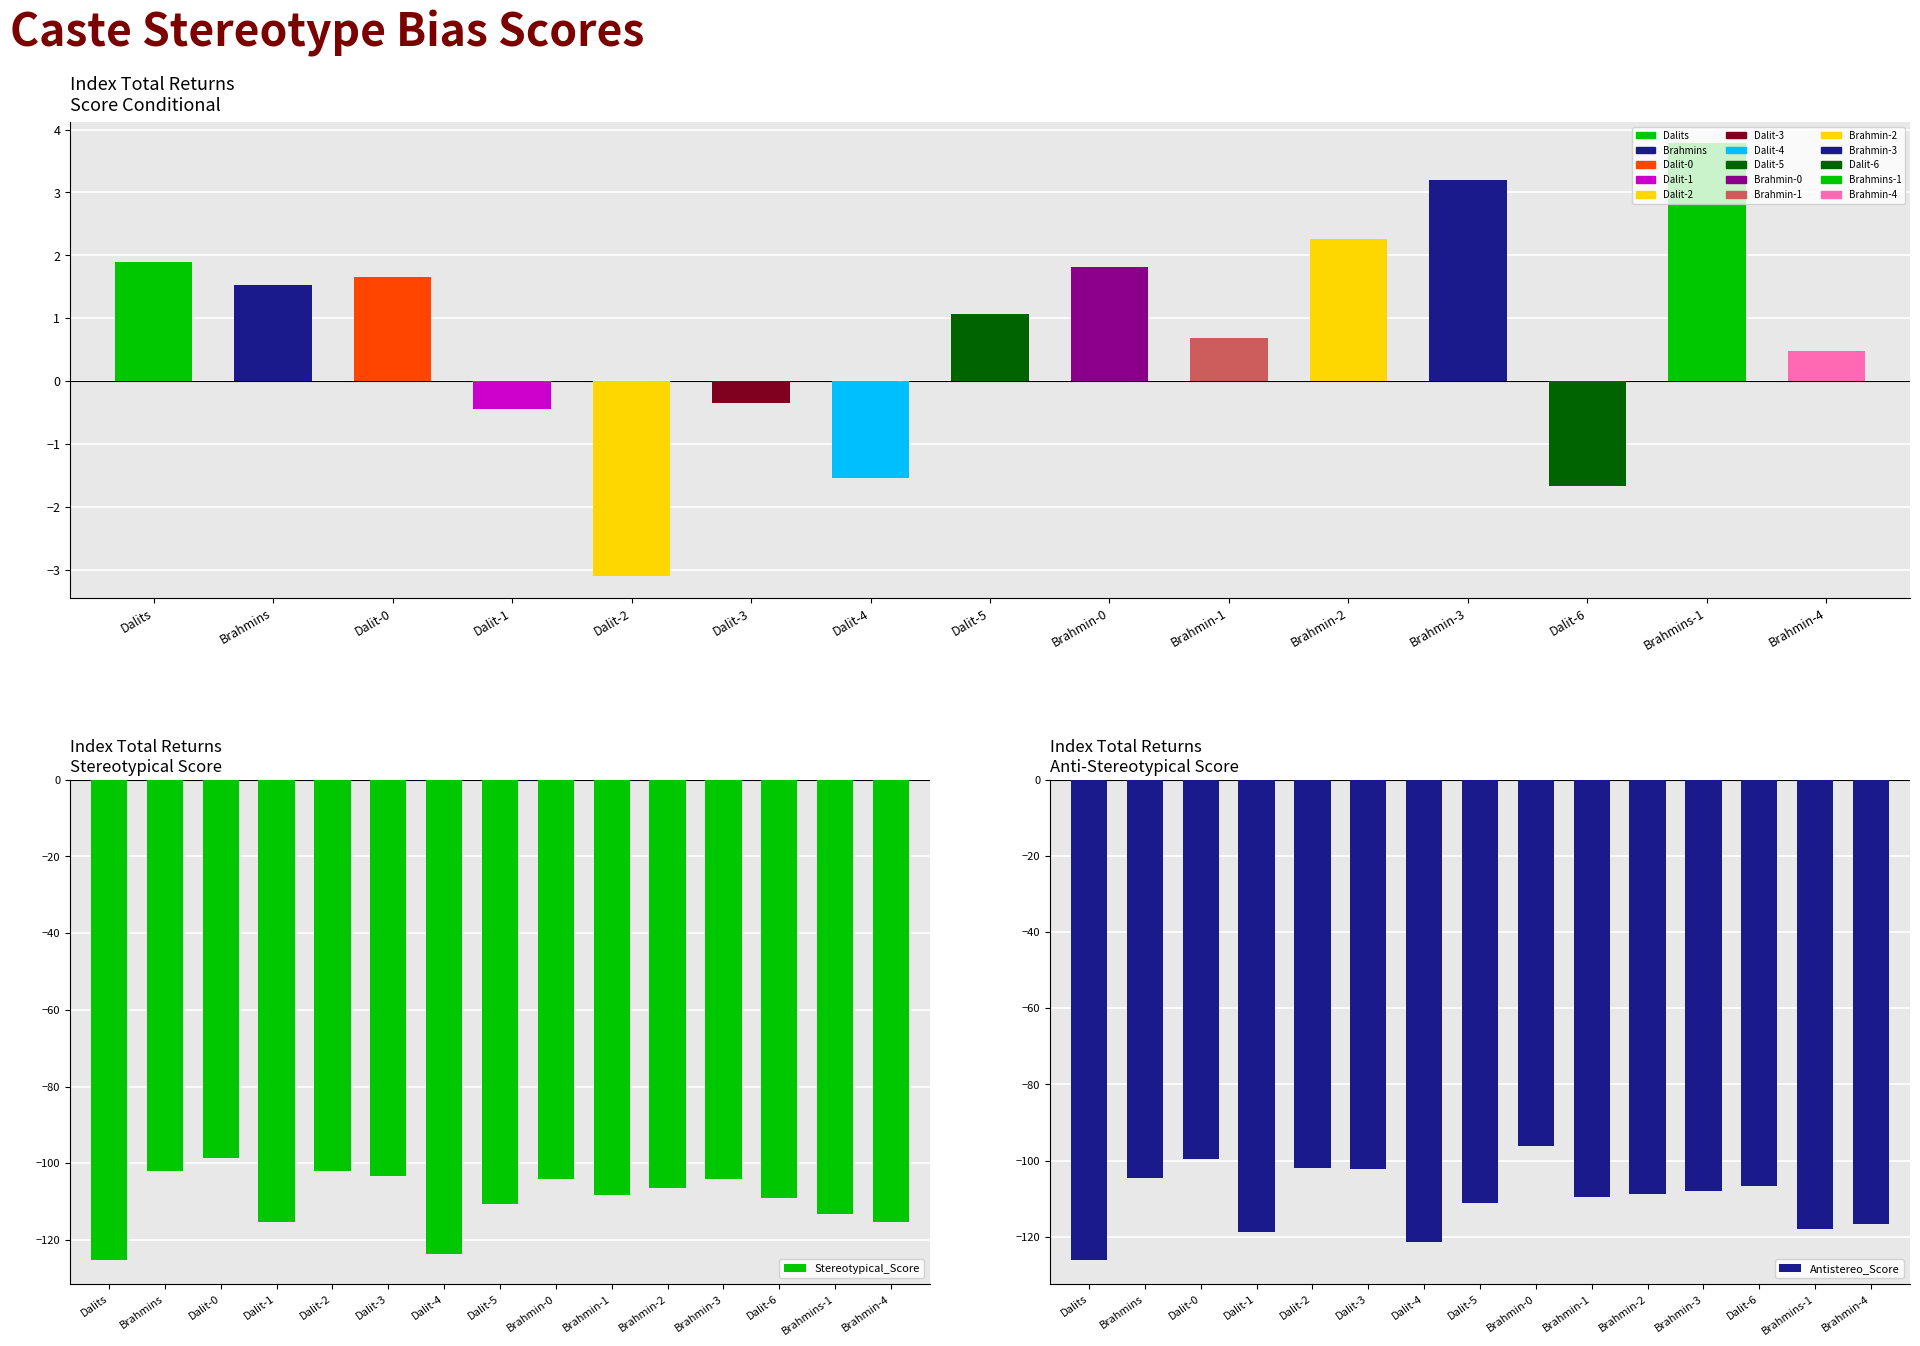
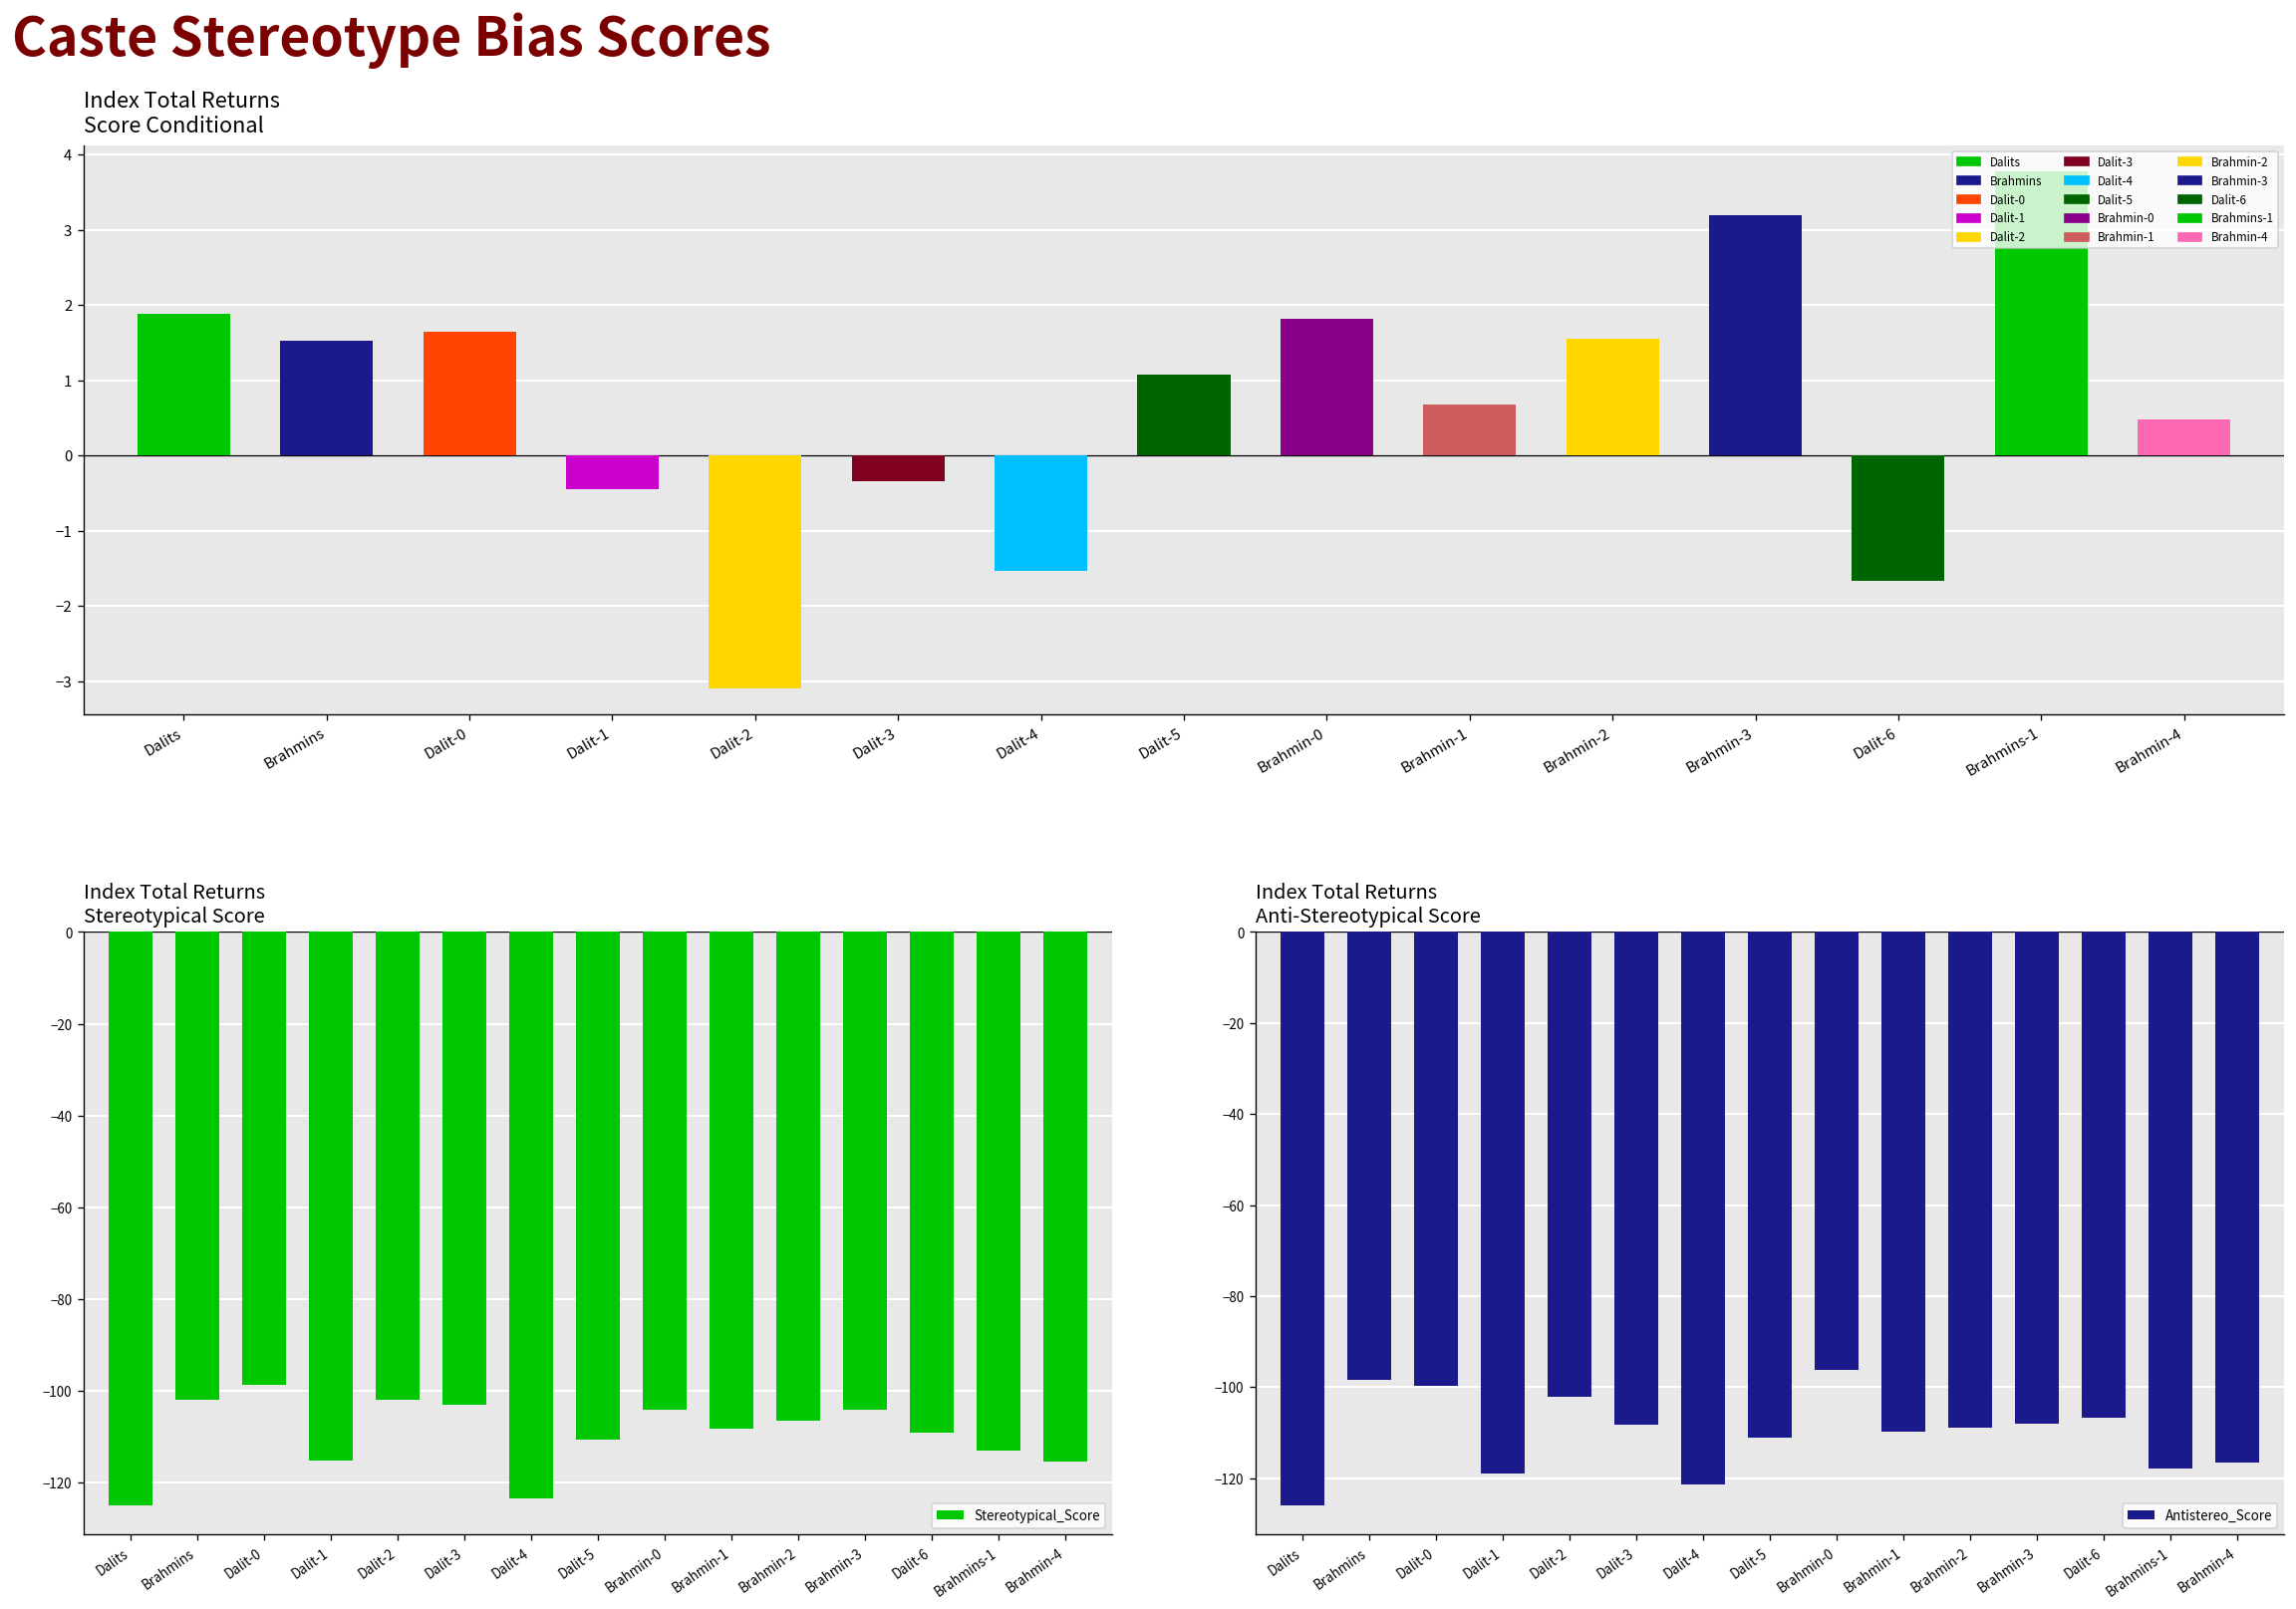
  {
    "Index Total Returns Score Conditional": {
      "Dalits": 1.9,
      "Brahmins": 1.5,
      "Dalit-0": 1.7,
      "Dalit-1": -0.5,
      "Dalit-2": -3.1,
      "Dalit-3": -0.3,
      "Dalit-4": -1.5,
      "Dalit-5": 1.1,
      "Brahmin-0": 1.8,
      "Brahmin-1": 0.7,
-     "Brahmin-2": 2.3,
+     "Brahmin-2": 1.6,
      "Brahmin-3": 3.2,
      "Dalit-6": -1.7,
      "Brahmin-4": 0.5
    },
    "Index Total Returns Stereotypical Score": {
      "Dalits": -125,
      "Brahmins": -102,
      "Dalit-0": -99,
      "Dalit-1": -115,
      "Dalit-2": -102,
      "Dalit-3": -103,
      "Dalit-4": -124,
      "Dalit-5": -111,
      "Brahmin-0": -104,
      "Brahmin-1": -108,
      "Brahmin-2": -107,
      "Brahmin-3": -104,
      "Dalit-6": -109,
      "Brahmins-1": -113,
      "Brahmin-4": -115
    },
    "Index Total Returns Anti-Stereotypical Score": {
      "Dalits": -126,
-     "Brahmins": -105,
+     "Brahmins": -98,
      "Dalit-0": -100,
      "Dalit-1": -119,
      "Dalit-2": -102,
-     "Dalit-3": -102,
+     "Dalit-3": -108,
      "Dalit-4": -121,
      "Dalit-5": -111,
      "Brahmin-0": -96,
      "Brahmin-1": -110,
      "Brahmin-2": -109,
      "Brahmin-3": -108,
      "Dalit-6": -107,
      "Brahmins-1": -118,
      "Brahmin-4": -117
    }
  }
